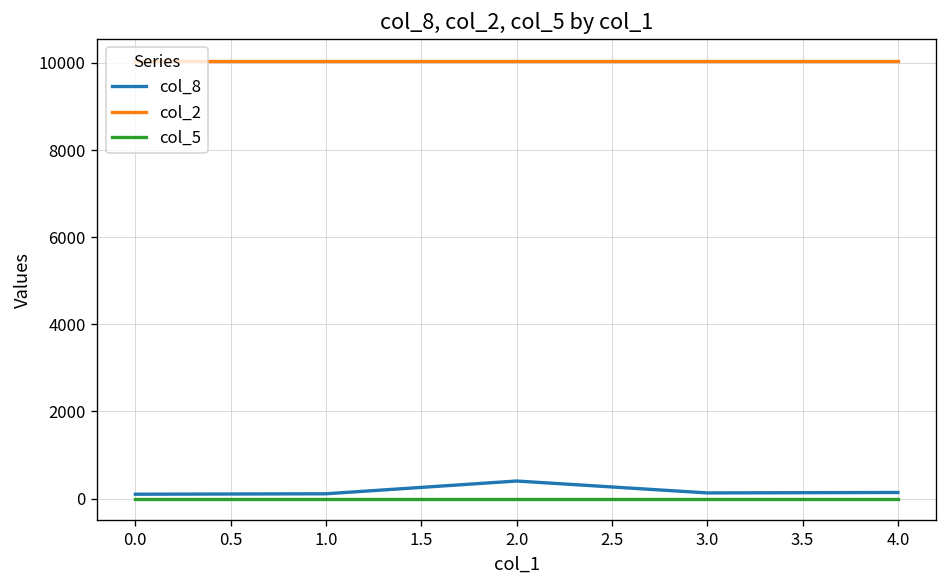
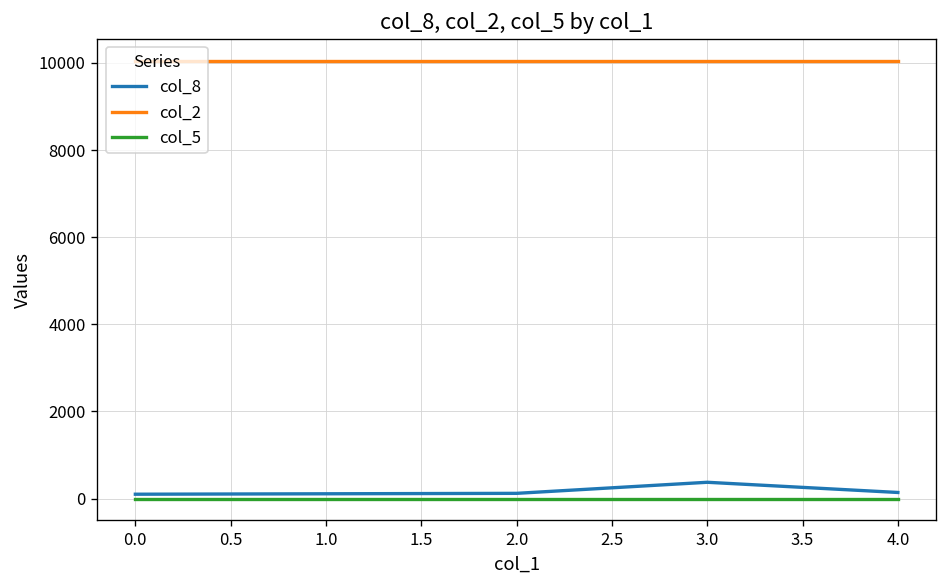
  {
    "col_8": {
      "0.0": 100,
      "1.0": 100,
-     "2.0": 400,
-     "3.0": 100,
+     "2.0": 100,
+     "3.0": 400,
      "4.0": 100
    },
    "col_2": {
      "1.0": 10100,
      "2.0": 10100,
      "3.0": 10100,
      "4.0": 10100
    },
    "col_5": {
      "0.0": 0,
      "1.0": 0,
      "2.0": 0,
      "3.0": 0,
      "4.0": 0
    }
  }
